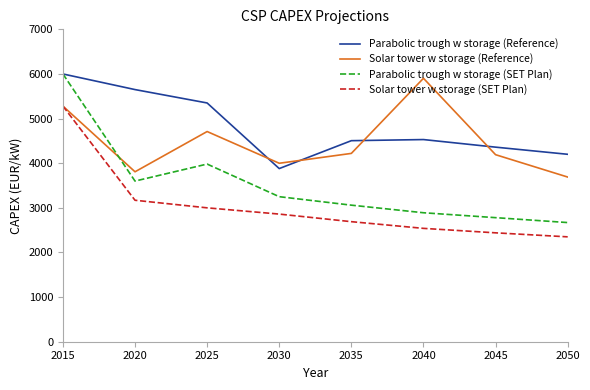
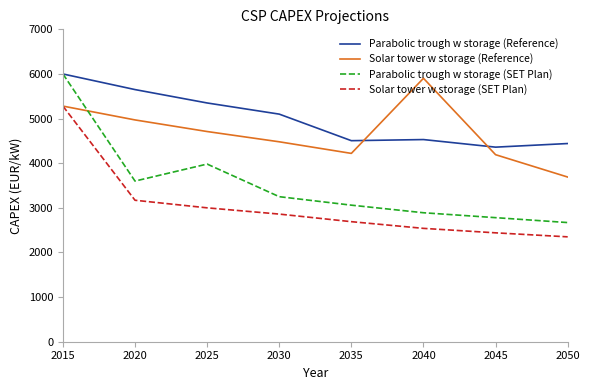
  {
    "Parabolic trough w storage (Reference)": {
      "2020": 5700,
      "2025": 5400,
-     "2030": 3900,
+     "2030": 5100,
      "2035": 4500,
      "2040": 4500,
      "2045": 4400,
-     "2050": 4200
+     "2050": 4400
    },
    "Solar tower w storage (Reference)": {
-     "2020": 3800,
+     "2020": 5000,
      "2025": 4700,
-     "2030": 4000,
+     "2030": 4500,
      "2035": 4200,
      "2040": 5900,
      "2045": 4200,
      "2050": 3700
    },
    "Parabolic trough w storage (SET Plan)": {
      "2020": 3600,
      "2025": 4000,
      "2030": 3300,
      "2035": 3100,
      "2040": 2900,
      "2045": 2800,
      "2050": 2700
    },
    "Solar tower w storage (SET Plan)": {
      "2020": 3200,
      "2025": 3000,
      "2030": 2900,
      "2035": 2700,
      "2040": 2500,
      "2045": 2400,
      "2050": 2400
    }
  }
